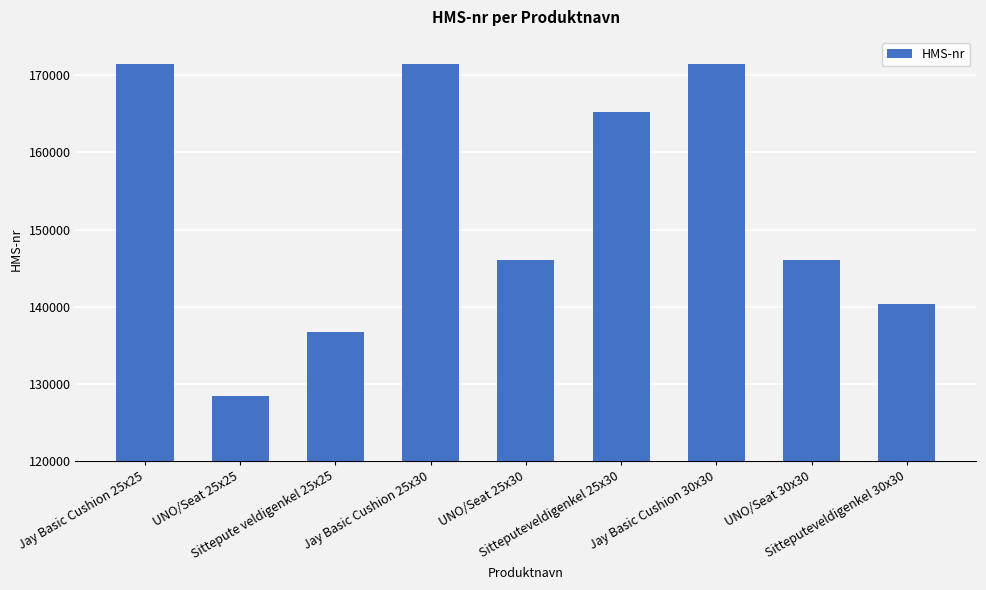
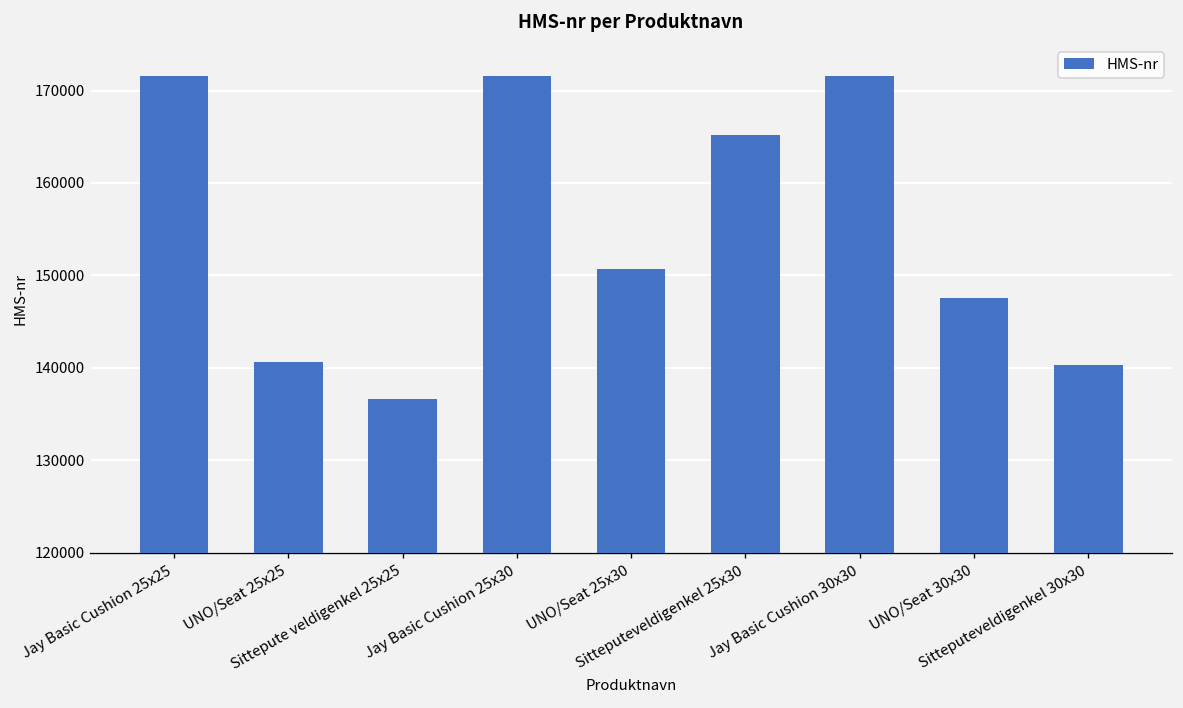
  {
    "Jay Basic Cushion 25x25": 172000,
-   "UNO/Seat 25x25": 128000,
+   "UNO/Seat 25x25": 141000,
    "Sittepute veldigenkel 25x25": 137000,
    "Jay Basic Cushion 25x30": 172000,
-   "UNO/Seat 25x30": 146000,
+   "UNO/Seat 25x30": 151000,
    "Sitteputeveldigenkel 25x30": 165000,
    "Jay Basic Cushion 30x30": 172000,
-   "UNO/Seat 30x30": 146000,
+   "UNO/Seat 30x30": 148000,
    "Sitteputeveldigenkel 30x30": 140000
  }
